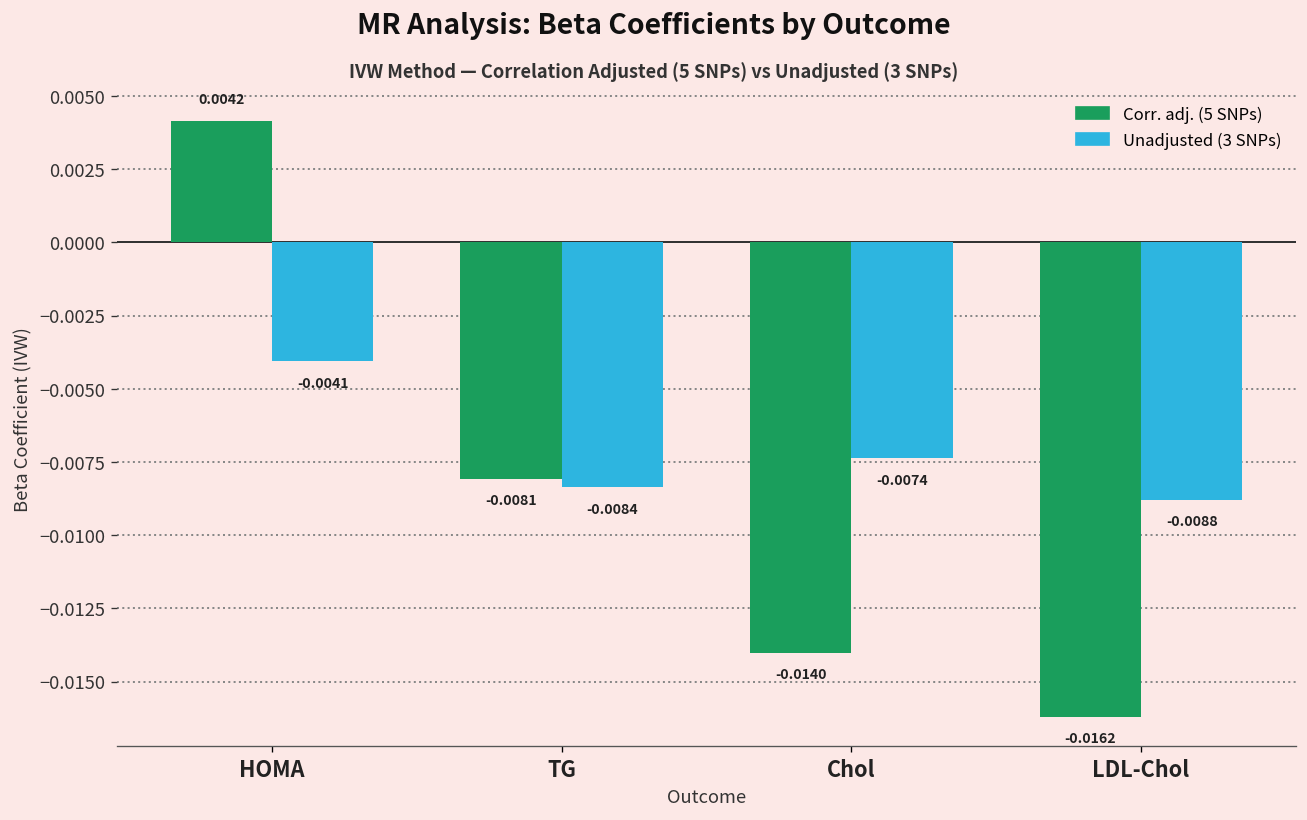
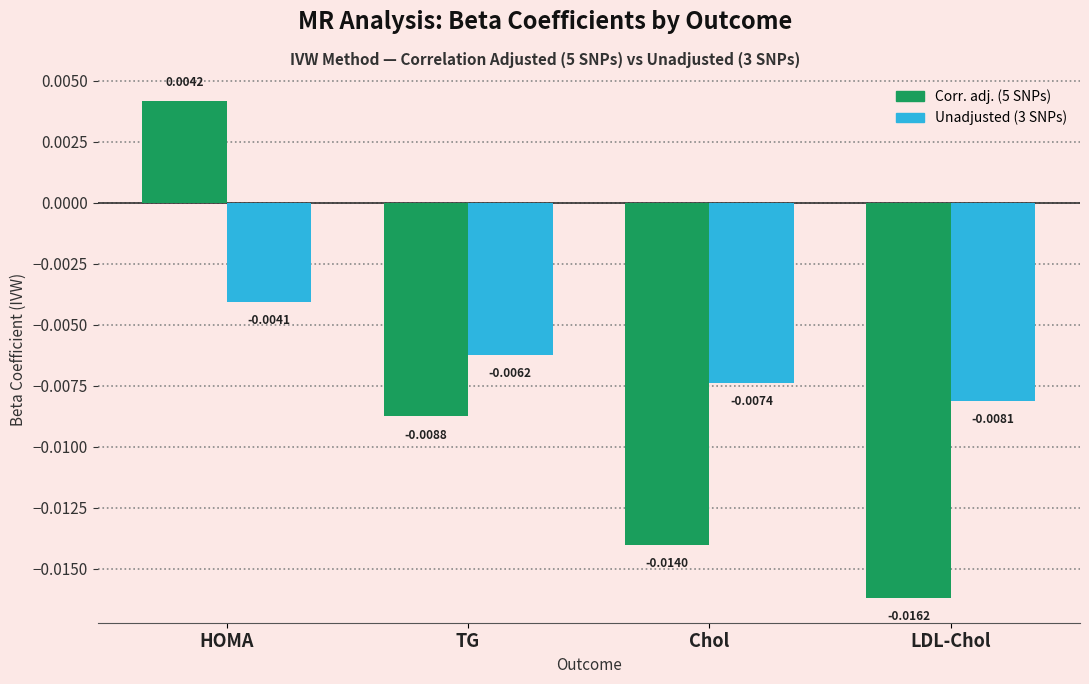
  {
    "Corr. adj. (5 SNPs)": {
      "HOMA": 0.0042,
-     "TG": -0.0081,
+     "TG": -0.0088,
      "Chol": -0.0140,
      "LDL-Chol": -0.0162
    },
    "Unadjusted (3 SNPs)": {
      "HOMA": -0.0041,
-     "TG": -0.0084,
+     "TG": -0.0062,
      "Chol": -0.0074,
-     "LDL-Chol": -0.0088
+     "LDL-Chol": -0.0081
    }
  }
